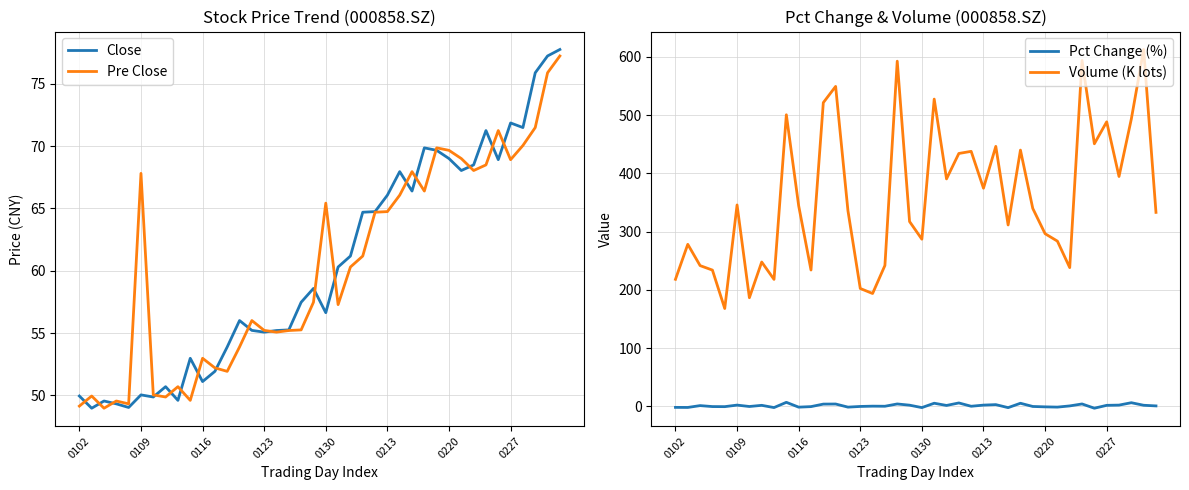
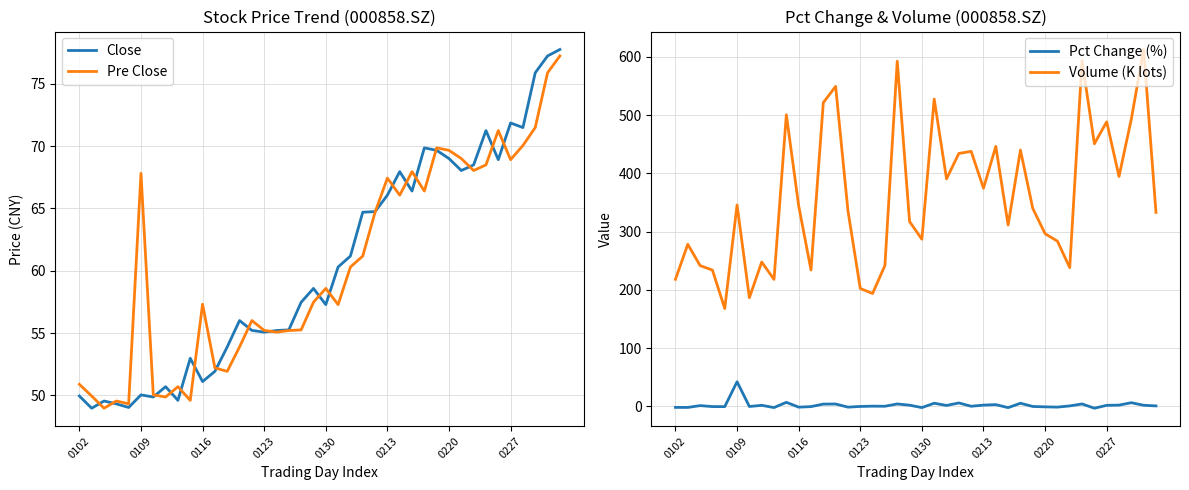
  {
    "Stock Price Trend (000858.SZ)": {
      "Close": {
        "0102": 49.9,
        "0109": 50.0,
        "0116": 51.1,
-       "0130": 56.6,
+       "0130": 57.3,
        "0213": 66.1,
        "0220": 69.0,
        "0227": 71.9
      },
      "Pre Close": {
-       "0102": 49.1,
+       "0102": 50.9,
        "0109": 67.8,
-       "0116": 53.0,
-       "0130": 65.4,
-       "0213": 64.8,
+       "0116": 57.3,
+       "0130": 58.6,
+       "0213": 67.4,
        "0220": 69.7,
        "0227": 68.9
      }
    },
    "Pct Change & Volume (000858.SZ)": {
      "Pct Change (%)": {
        "0102": 0,
-       "0109": 0,
+       "0109": 40,
        "0116": 0,
        "0123": 0,
        "0130": 0,
        "0213": 0,
        "0220": 0,
        "0227": 0
      },
      "Volume (K lots)": {
        "0102": 220,
        "0109": 350,
        "0116": 340,
        "0123": 200,
        "0130": 290,
        "0213": 370,
        "0220": 300,
        "0227": 490
      }
    }
  }
